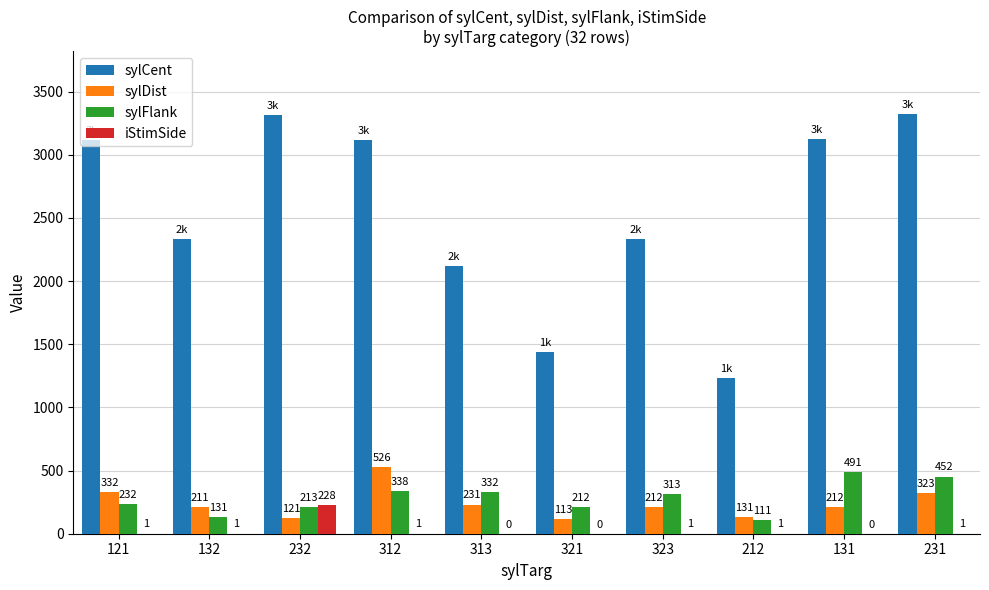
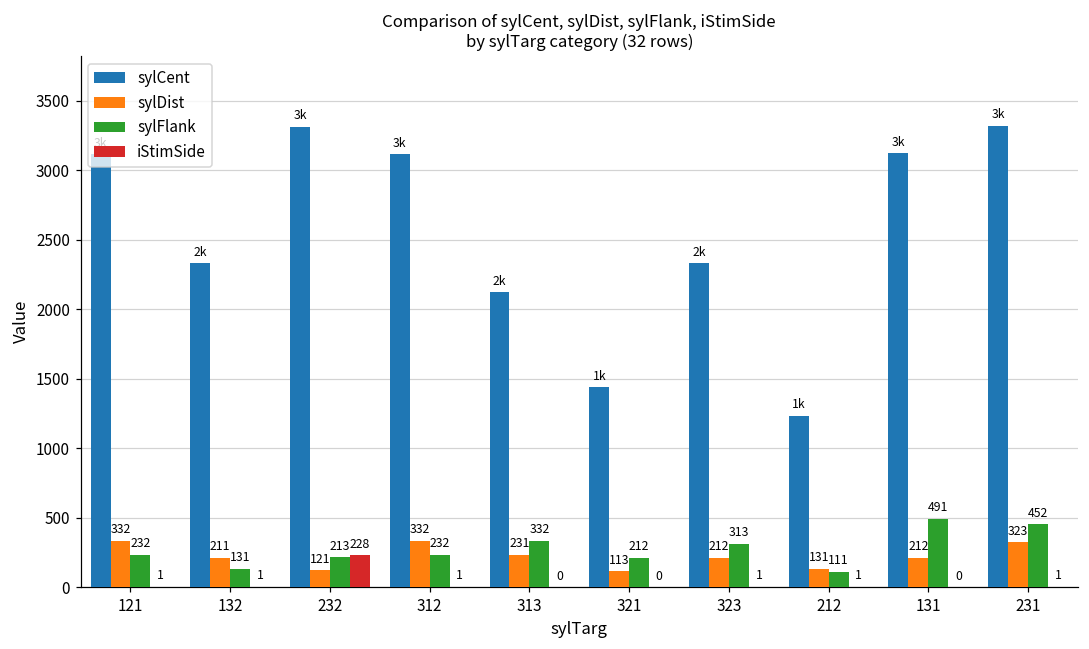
  {
    "sylCent": {
      "132": "2k",
      "232": "3k",
      "312": "3k",
      "313": "2k",
      "321": "1k",
      "323": "2k",
      "212": "1k",
      "131": "3k",
      "231": "3k"
    },
    "sylDist": {
      "121": "332",
      "132": "211",
      "232": "121",
-     "312": "526",
+     "312": "332",
      "313": "231",
      "321": "113",
      "323": "212",
      "212": "131",
      "131": "212",
      "231": "323"
    },
    "sylFlank": {
      "121": "232",
      "132": "131",
      "232": "213",
-     "312": "338",
+     "312": "232",
      "313": "332",
      "321": "212",
      "323": "313",
      "212": "111",
      "131": "491",
      "231": "452"
    },
    "iStimSide": {
      "121": "1",
      "132": "1",
      "232": "228",
      "312": "1",
      "313": "0",
      "321": "0",
      "323": "1",
      "212": "1",
      "131": "0",
      "231": "1"
    }
  }
